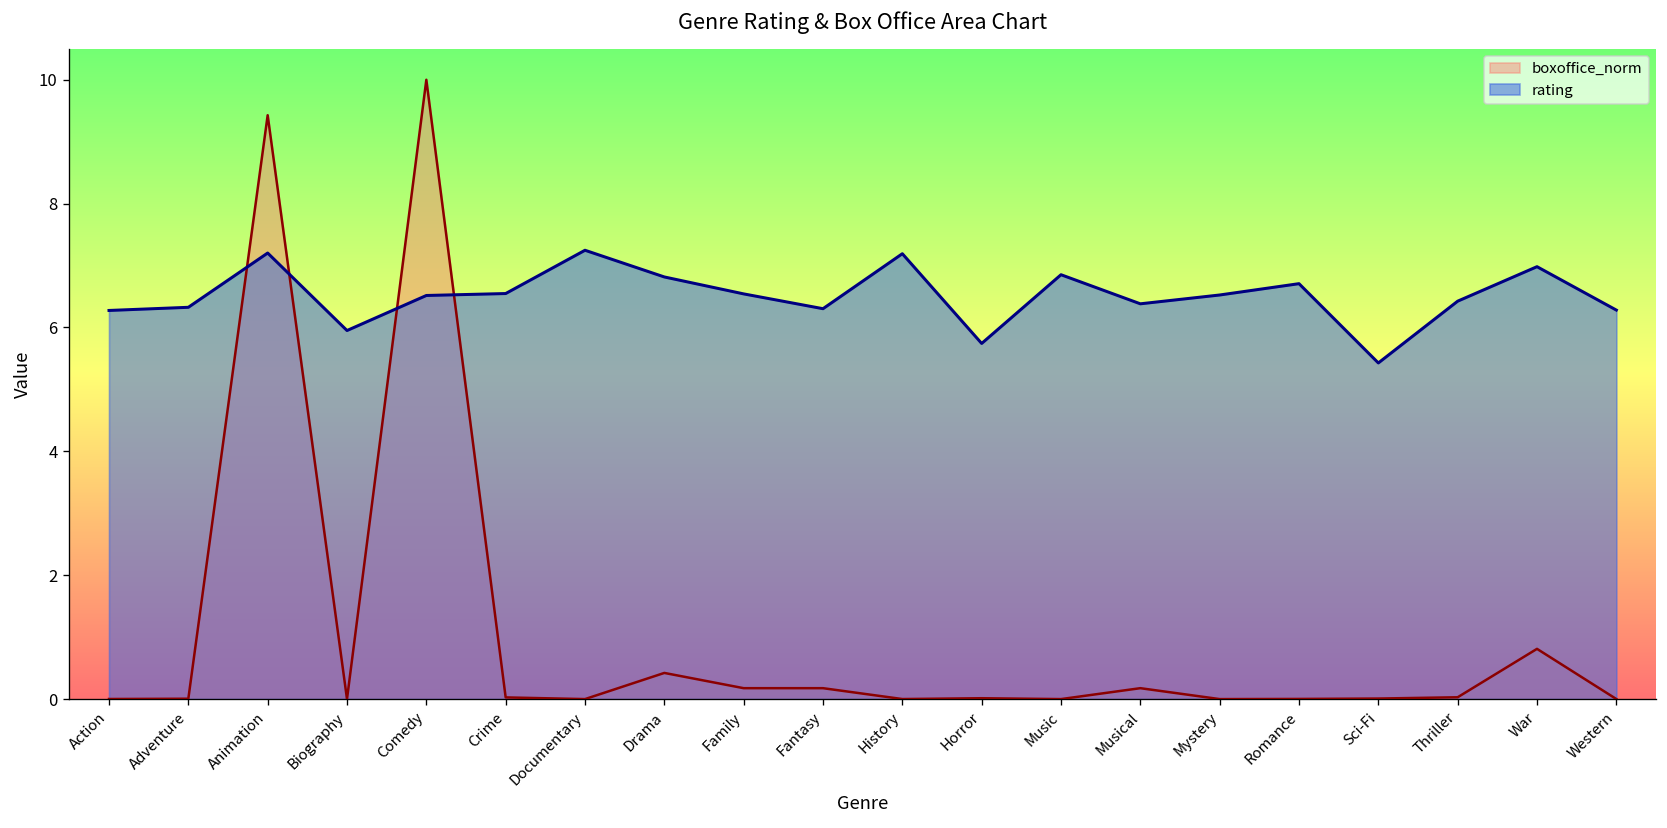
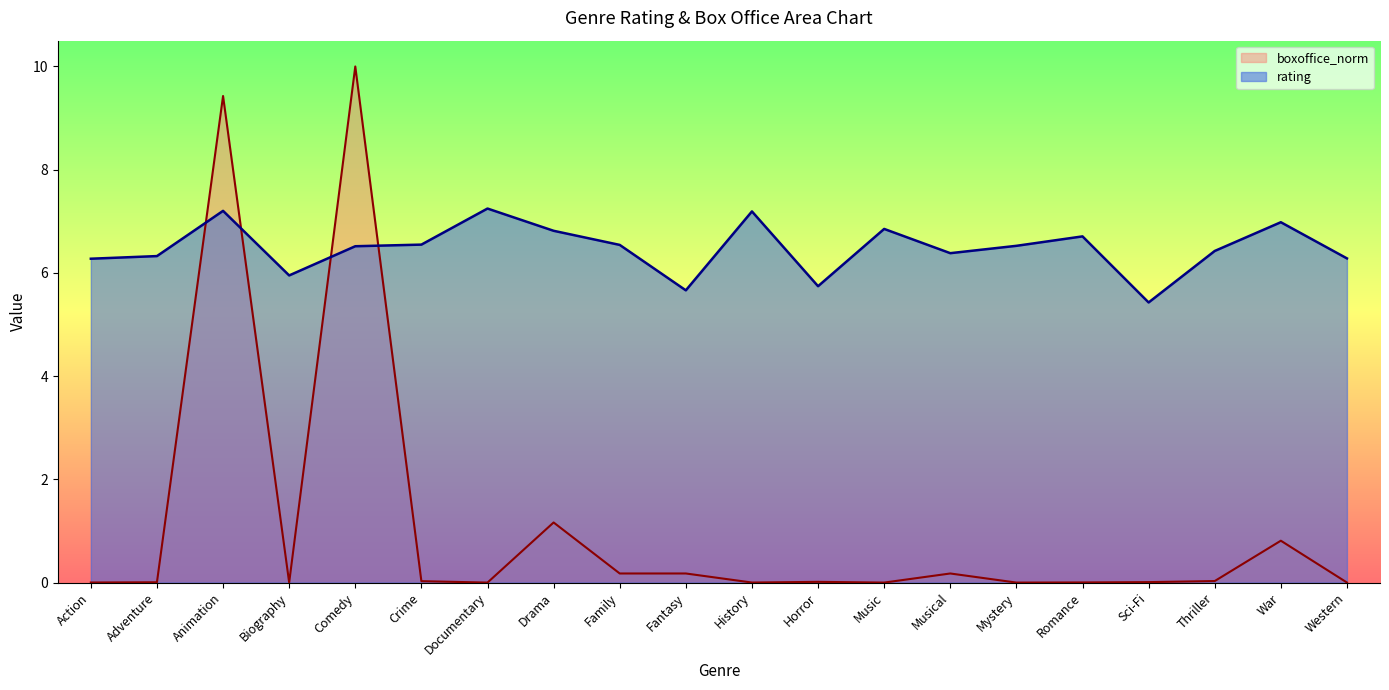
  {
    "boxoffice_norm": {
      "Action": 0.0,
      "Adventure": 0.0,
      "Animation": 9.4,
      "Biography": 0.0,
      "Comedy": 10.0,
      "Crime": 0.0,
      "Documentary": 0.0,
-     "Drama": 0.4,
+     "Drama": 1.2,
      "Family": 0.2,
      "Fantasy": 0.2,
      "History": 0.0,
      "Horror": 0.0,
      "Music": 0.0,
      "Musical": 0.2,
      "Mystery": 0.0,
      "Romance": 0.0,
      "Sci-Fi": 0.0,
      "Thriller": 0.0,
      "War": 0.8,
      "Western": 0.0
    },
    "rating": {
      "Action": 6.3,
      "Adventure": 6.3,
      "Animation": 7.2,
      "Biography": 6.0,
      "Comedy": 6.5,
      "Crime": 6.5,
      "Documentary": 7.2,
      "Drama": 6.8,
      "Family": 6.5,
-     "Fantasy": 6.3,
+     "Fantasy": 5.7,
      "History": 7.2,
      "Horror": 5.7,
      "Music": 6.9,
      "Musical": 6.4,
      "Mystery": 6.5,
      "Romance": 6.7,
      "Sci-Fi": 5.4,
      "Thriller": 6.4,
      "War": 7.0,
      "Western": 6.3
    }
  }
